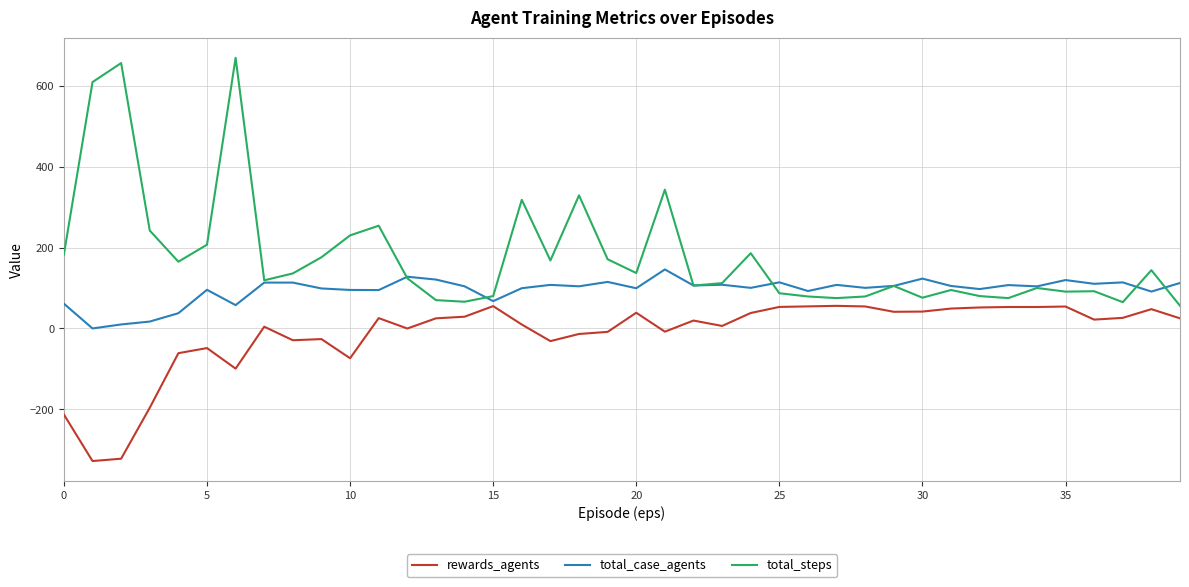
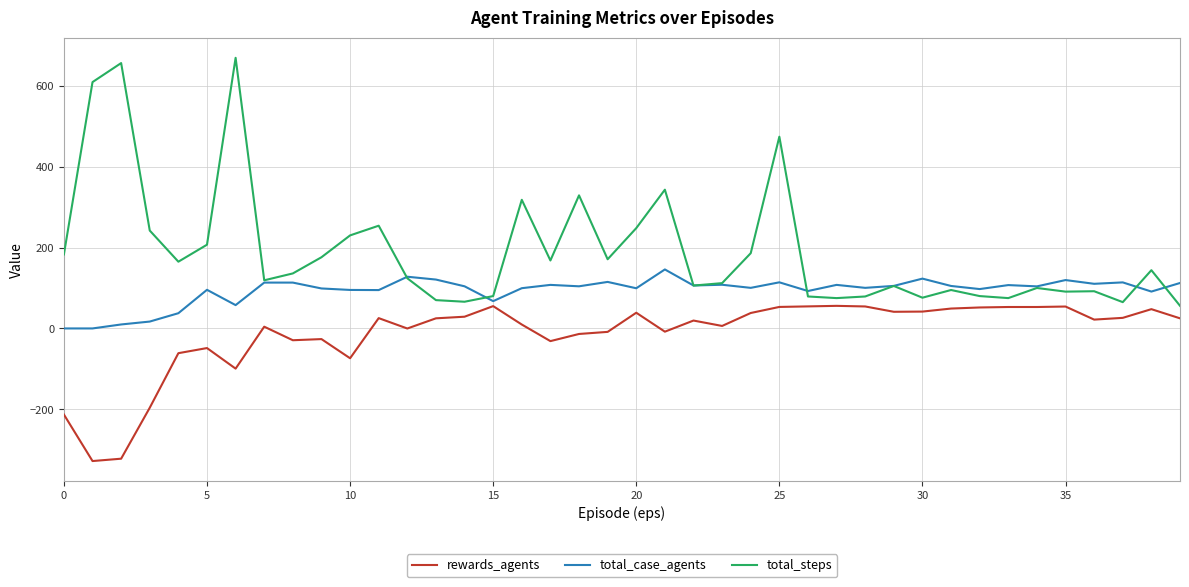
  {
    "rewards_agents": {
      "0": -210,
      "5": -50,
      "10": -70,
      "15": 60,
      "20": 40,
      "25": 50,
      "30": 40,
      "35": 50
    },
    "total_case_agents": {
-     "0": 60,
+     "0": 0,
      "5": 100,
      "10": 100,
      "15": 70,
      "20": 100,
      "25": 110,
      "30": 120,
      "35": 120
    },
    "total_steps": {
      "0": 180,
      "5": 210,
      "10": 230,
      "15": 80,
-     "20": 140,
-     "25": 90,
+     "20": 250,
+     "25": 470,
      "30": 80,
      "35": 90
    }
  }
